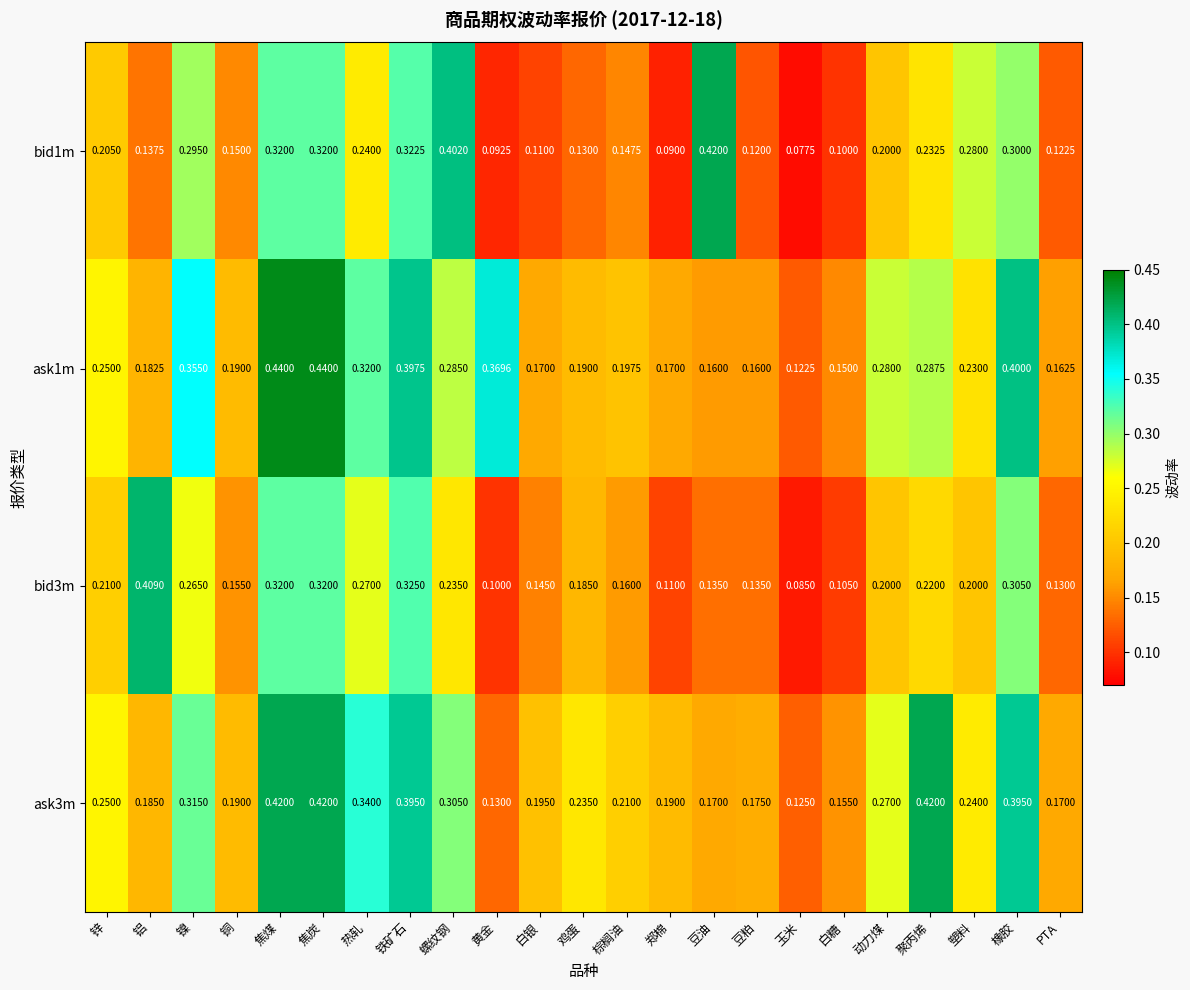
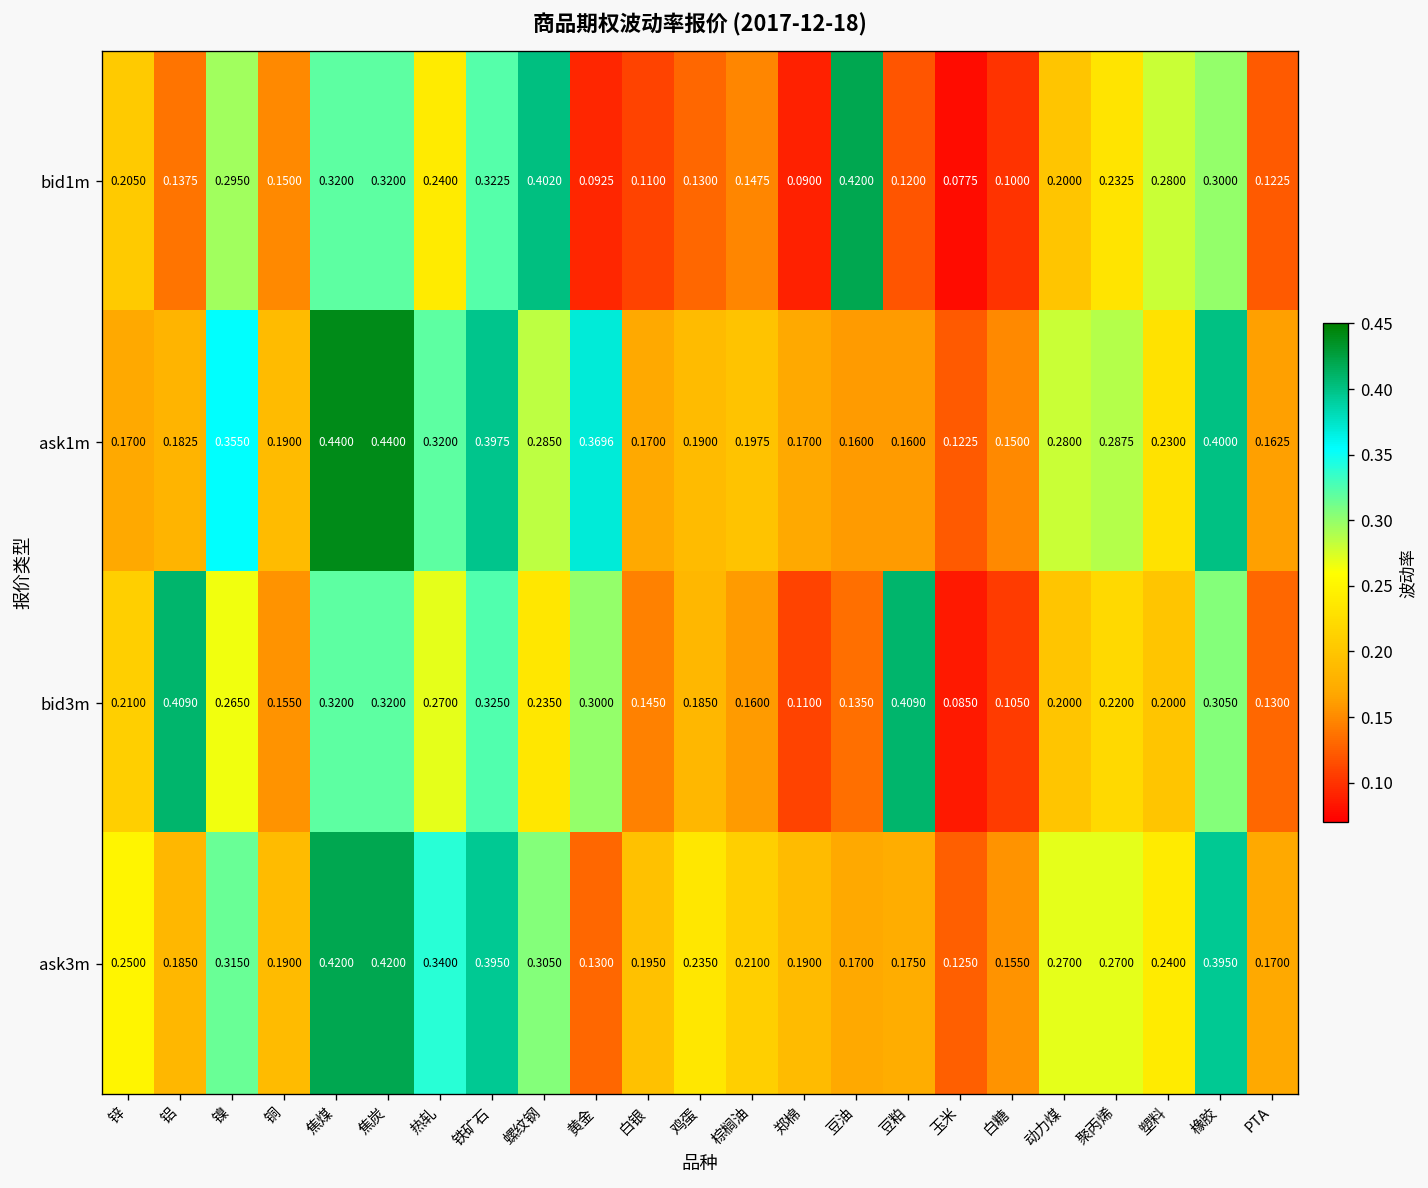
  {
    "bid1m": {
      "锌": 0.2050,
      "铝": 0.1375,
      "镍": 0.2950,
      "铜": 0.1500,
      "焦煤": 0.3200,
      "焦炭": 0.3200,
      "热轧": 0.2400,
      "铁矿石": 0.3225,
      "螺纹钢": 0.4020,
      "黄金": 0.0925,
      "白银": 0.1100,
      "鸡蛋": 0.1300,
      "棕榈油": 0.1475,
      "郑棉": 0.0900,
      "豆油": 0.4200,
      "豆粕": 0.1200,
      "玉米": 0.0775,
      "白糖": 0.1000,
      "动力煤": 0.2000,
      "聚丙烯": 0.2325,
      "塑料": 0.2800,
      "橡胶": 0.3000,
      "PTA": 0.1225
    },
    "ask1m": {
-     "锌": 0.2500,
+     "锌": 0.1700,
      "铝": 0.1825,
      "镍": 0.3550,
      "铜": 0.1900,
      "焦煤": 0.4400,
      "焦炭": 0.4400,
      "热轧": 0.3200,
      "铁矿石": 0.3975,
      "螺纹钢": 0.2850,
      "黄金": 0.3696,
      "白银": 0.1700,
      "鸡蛋": 0.1900,
      "棕榈油": 0.1975,
      "郑棉": 0.1700,
      "豆油": 0.1600,
      "豆粕": 0.1600,
      "玉米": 0.1225,
      "白糖": 0.1500,
      "动力煤": 0.2800,
      "聚丙烯": 0.2875,
      "塑料": 0.2300,
      "橡胶": 0.4000,
      "PTA": 0.1625
    },
    "bid3m": {
      "锌": 0.2100,
      "铝": 0.4090,
      "镍": 0.2650,
      "铜": 0.1550,
      "焦煤": 0.3200,
      "焦炭": 0.3200,
      "热轧": 0.2700,
      "铁矿石": 0.3250,
      "螺纹钢": 0.2350,
-     "黄金": 0.1000,
+     "黄金": 0.3000,
      "白银": 0.1450,
      "鸡蛋": 0.1850,
      "棕榈油": 0.1600,
      "郑棉": 0.1100,
      "豆油": 0.1350,
-     "豆粕": 0.1350,
+     "豆粕": 0.4090,
      "玉米": 0.0850,
      "白糖": 0.1050,
      "动力煤": 0.2000,
      "聚丙烯": 0.2200,
      "塑料": 0.2000,
      "橡胶": 0.3050,
      "PTA": 0.1300
    },
    "ask3m": {
      "锌": 0.2500,
      "铝": 0.1850,
      "镍": 0.3150,
      "铜": 0.1900,
      "焦煤": 0.4200,
      "焦炭": 0.4200,
      "热轧": 0.3400,
      "铁矿石": 0.3950,
      "螺纹钢": 0.3050,
      "黄金": 0.1300,
      "白银": 0.1950,
      "鸡蛋": 0.2350,
      "棕榈油": 0.2100,
      "郑棉": 0.1900,
      "豆油": 0.1700,
      "豆粕": 0.1750,
      "玉米": 0.1250,
      "白糖": 0.1550,
      "动力煤": 0.2700,
-     "聚丙烯": 0.4200,
+     "聚丙烯": 0.2700,
      "塑料": 0.2400,
      "橡胶": 0.3950,
      "PTA": 0.1700
    }
  }
